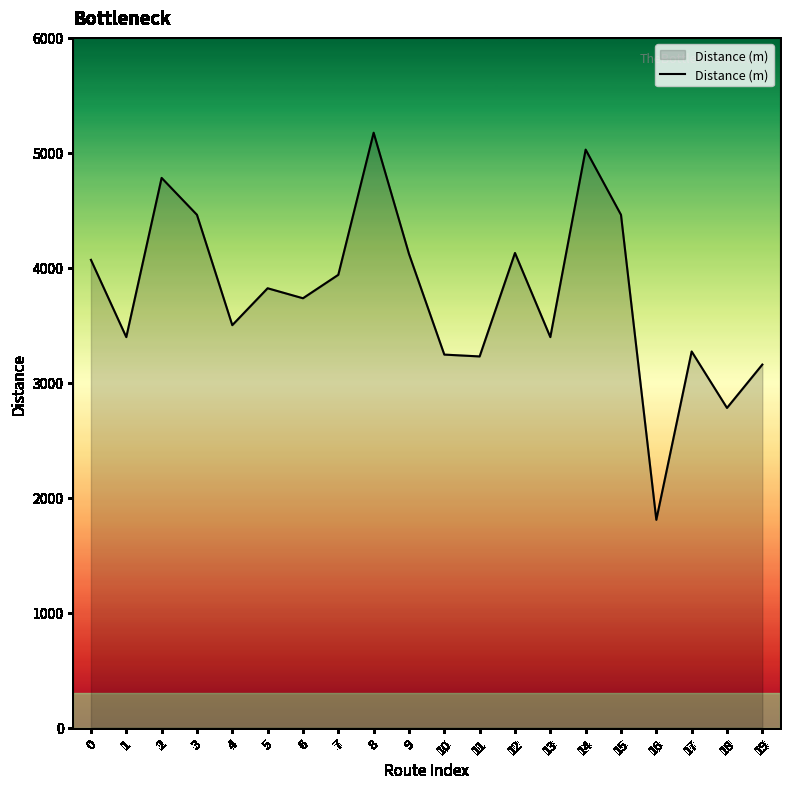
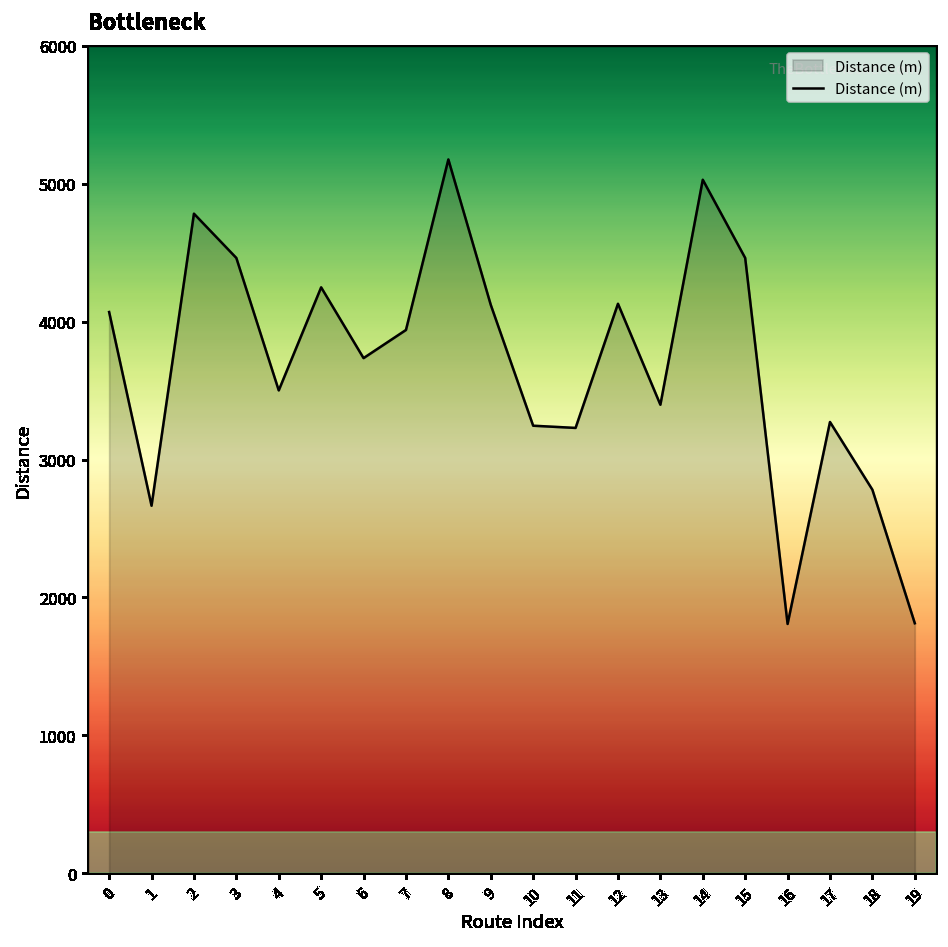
  {
    "0": 4070,
-   "1": 3400,
+   "1": 2670,
    "2": 4780,
    "3": 4460,
    "4": 3500,
-   "5": 3820,
+   "5": 4250,
    "6": 3740,
    "7": 3940,
    "8": 5180,
    "9": 4120,
    "10": 3250,
    "11": 3230,
    "12": 4130,
    "13": 3400,
    "14": 5030,
    "15": 4460,
    "16": 1810,
    "17": 3270,
    "18": 2780,
-   "19": 3160
+   "19": 1810
  }
